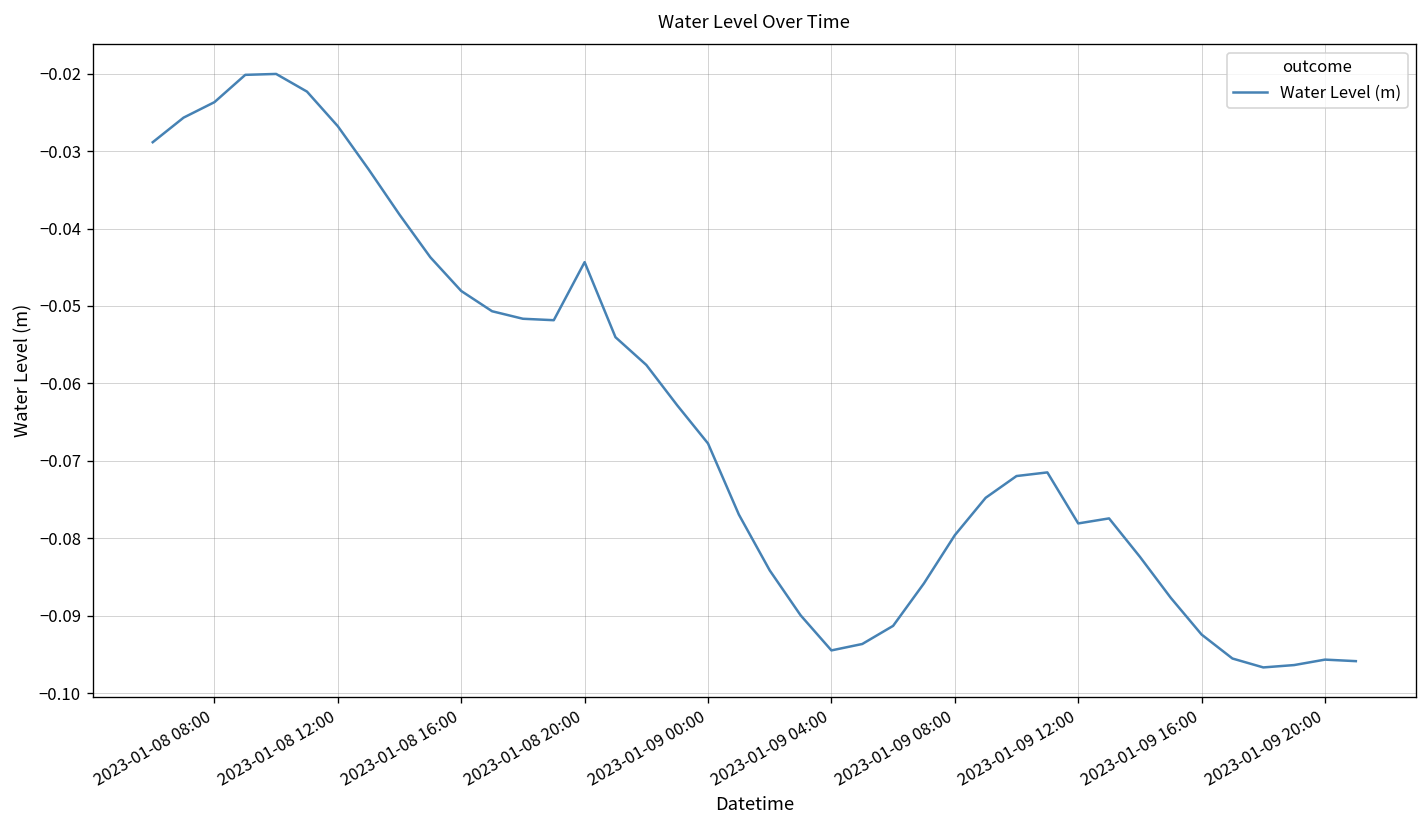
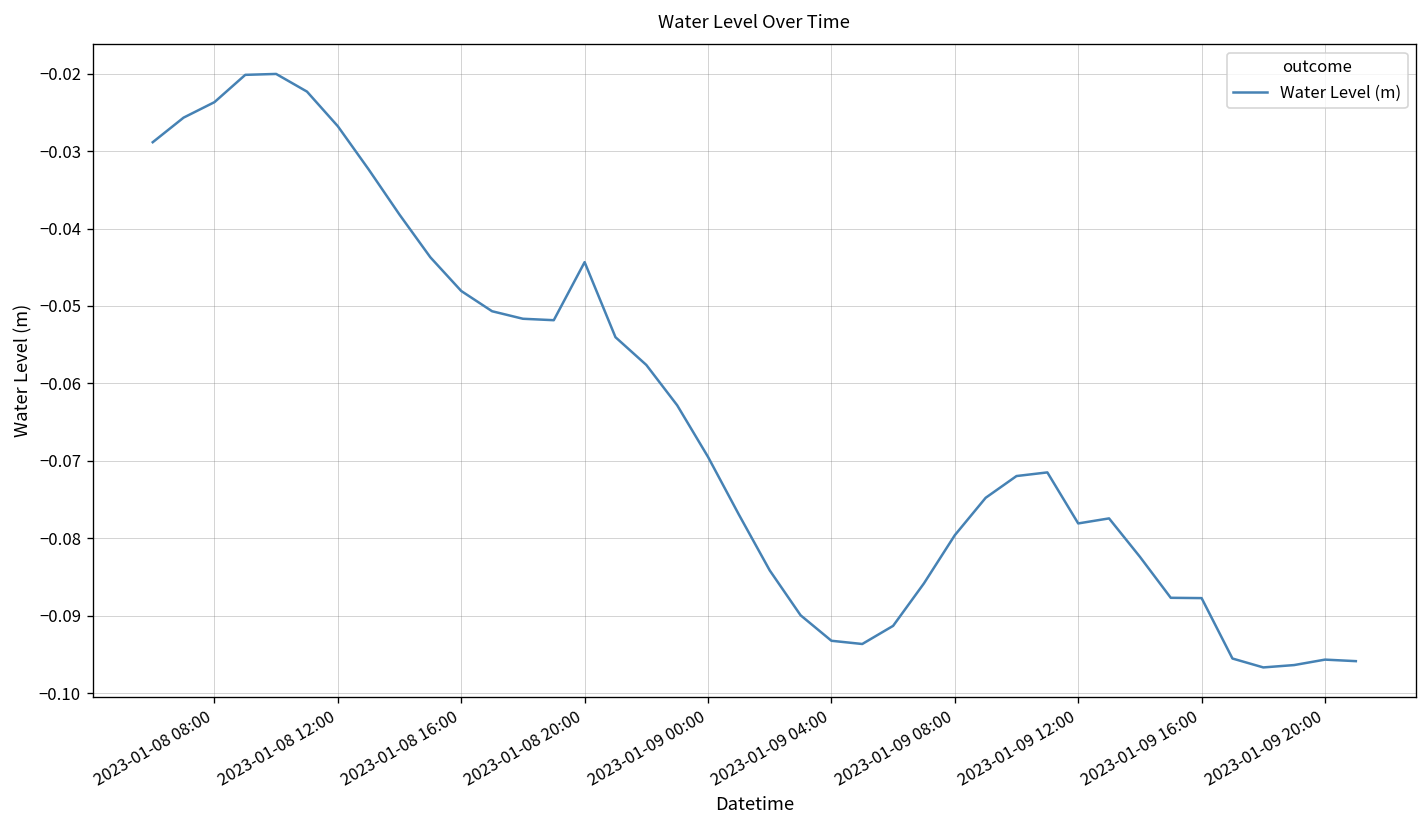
  {
    "2023-01-08 08:00": -0.024,
    "2023-01-08 12:00": -0.027,
    "2023-01-08 16:00": -0.048,
    "2023-01-08 20:00": -0.044,
-   "2023-01-09 00:00": -0.068,
-   "2023-01-09 04:00": -0.094,
+   "2023-01-09 00:00": -0.069,
+   "2023-01-09 04:00": -0.093,
    "2023-01-09 08:00": -0.080,
    "2023-01-09 12:00": -0.078,
-   "2023-01-09 16:00": -0.092,
+   "2023-01-09 16:00": -0.088,
    "2023-01-09 20:00": -0.096
  }
